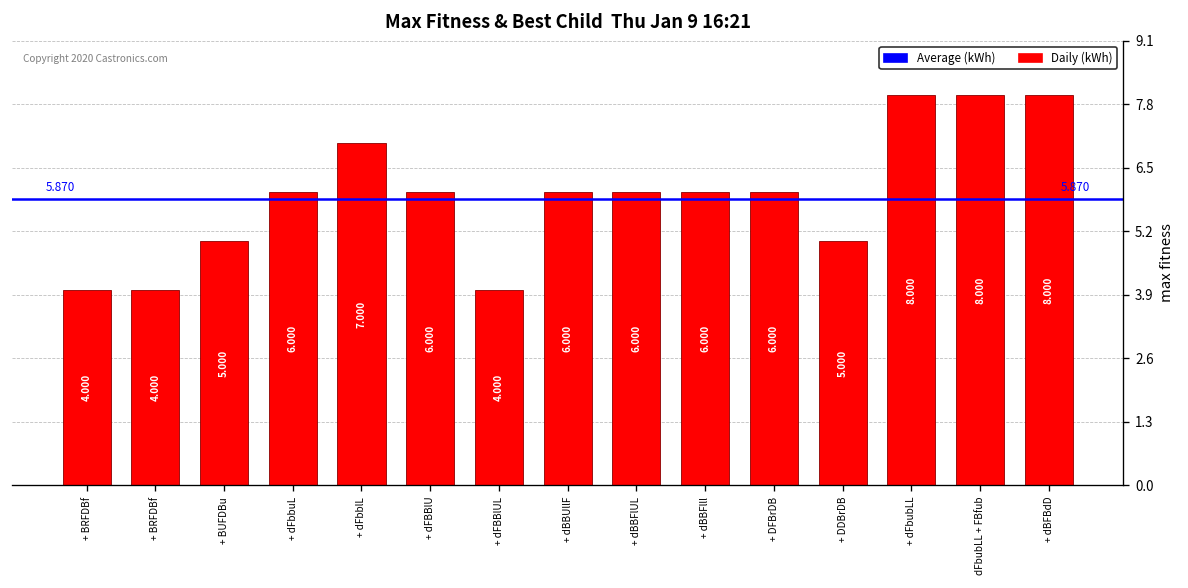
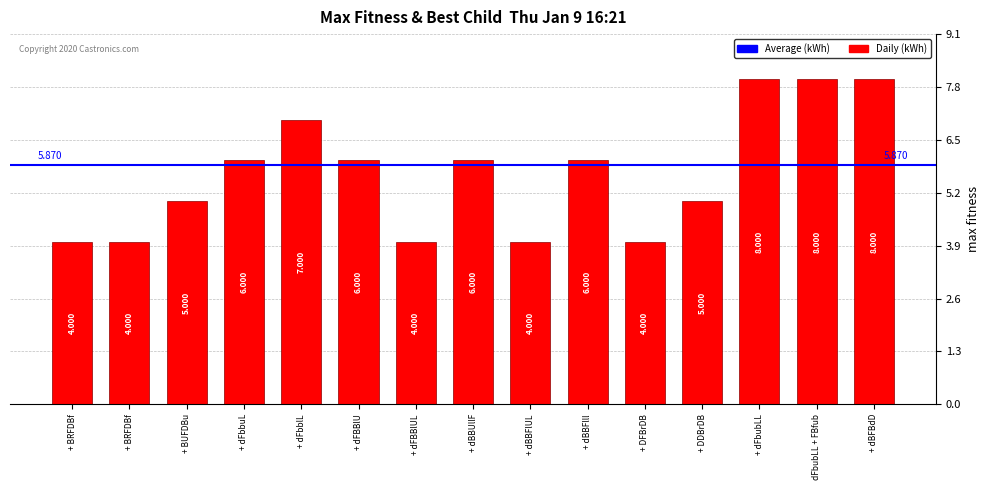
  {
    "+ BUFDBu": 5.000,
    "+ dFbbuL": 6.000,
    "+ dFbblL": 7.000,
    "+ dFBBlU": 6.000,
    "+ dFBBlUL": 4.000,
    "+ dBBUllF": 6.000,
-   "+ dBBFlUL": 6.000,
+   "+ dBBFlUL": 4.000,
    "+ dBBFlll": 6.000,
-   "+ DFBrDB": 6.000,
+   "+ DFBrDB": 4.000,
    "+ DDBrDB": 5.000,
    "+ dFbubLL": 8.000,
    "dFbubLL + FBfub": 8.000,
    "+ dBFBdD": 8.000
  }
